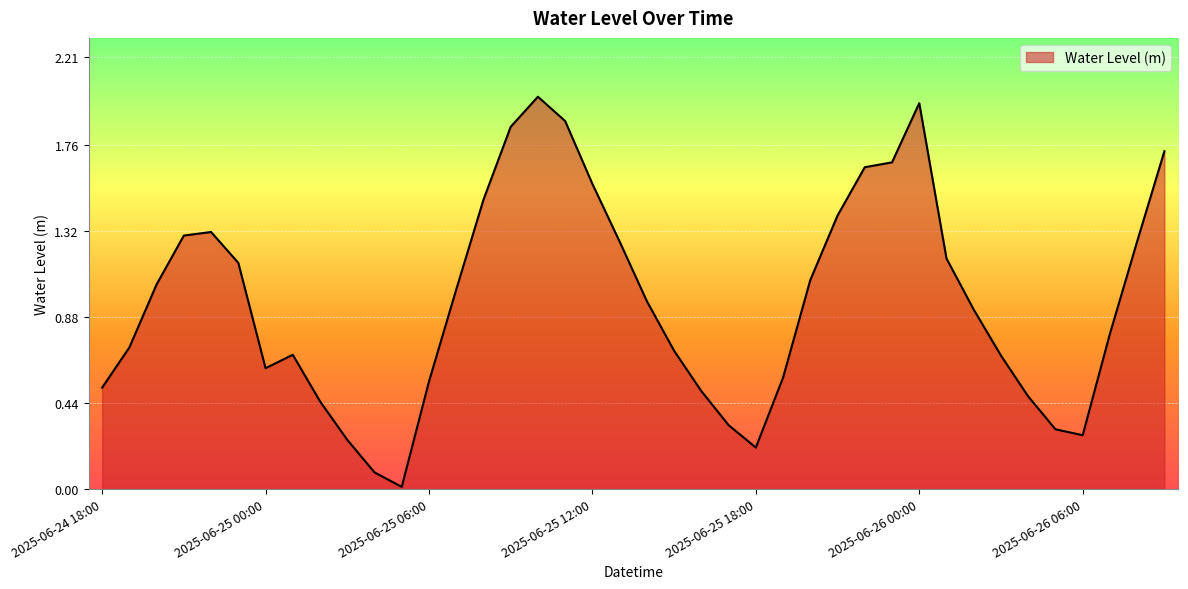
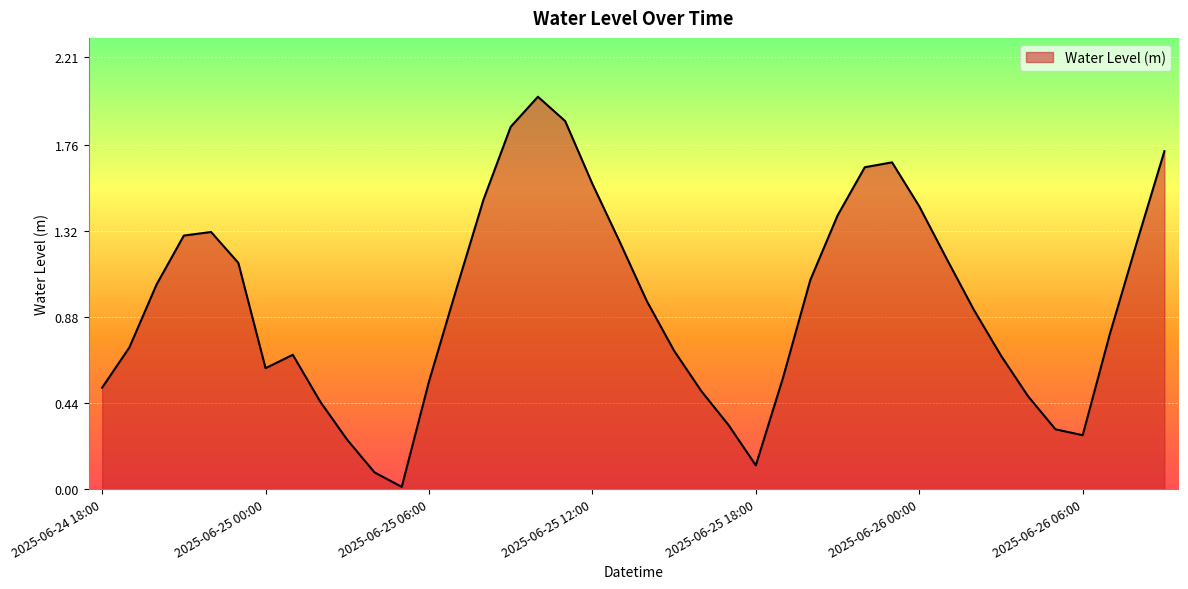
  {
    "2025-06-24 18:00": 0.52,
    "2025-06-25 00:00": 0.62,
    "2025-06-25 06:00": 0.55,
    "2025-06-25 12:00": 1.56,
-   "2025-06-25 18:00": 0.21,
-   "2025-06-26 00:00": 1.97,
+   "2025-06-25 18:00": 0.12,
+   "2025-06-26 00:00": 1.45,
    "2025-06-26 06:00": 0.28
  }
